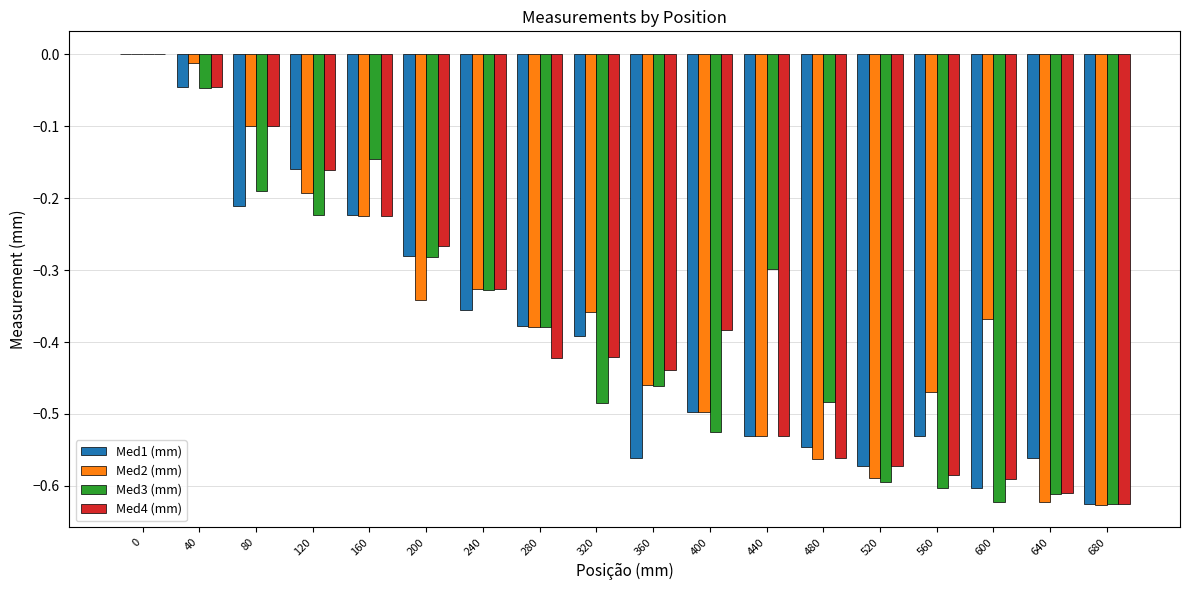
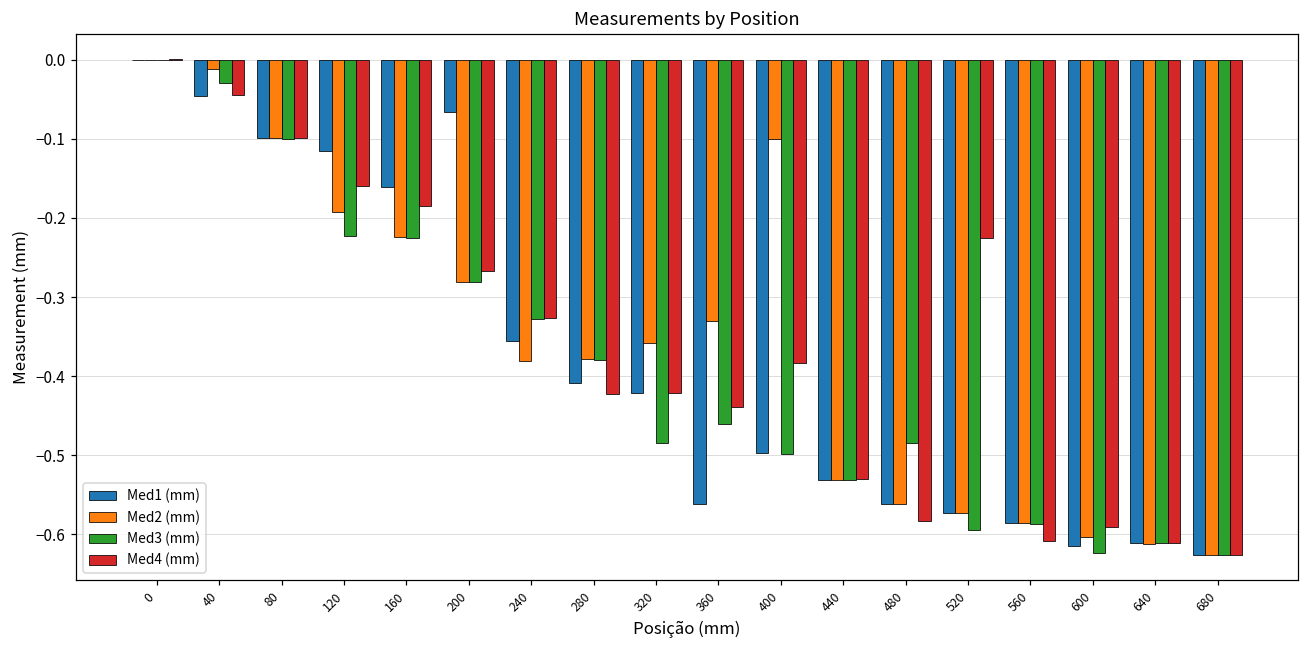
  {
    "Med1 (mm)": {
      "0": 0.00,
      "40": -0.05,
-     "80": -0.21,
-     "120": -0.16,
-     "160": -0.22,
-     "200": -0.28,
+     "80": -0.10,
+     "120": -0.12,
+     "160": -0.16,
+     "200": -0.07,
      "240": -0.36,
-     "280": -0.38,
-     "320": -0.39,
+     "280": -0.41,
+     "320": -0.42,
      "360": -0.56,
      "400": -0.50,
      "440": -0.53,
-     "480": -0.55,
+     "480": -0.56,
      "520": -0.57,
-     "560": -0.53,
-     "600": -0.60,
-     "640": -0.56,
+     "560": -0.59,
+     "600": -0.61,
+     "640": -0.61,
      "680": -0.63
    },
    "Med2 (mm)": {
      "40": -0.01,
      "80": -0.10,
      "120": -0.19,
      "160": -0.22,
-     "200": -0.34,
-     "240": -0.33,
+     "200": -0.28,
+     "240": -0.38,
      "280": -0.38,
      "320": -0.36,
-     "360": -0.46,
-     "400": -0.50,
+     "360": -0.33,
+     "400": -0.10,
      "440": -0.53,
      "480": -0.56,
-     "520": -0.59,
-     "560": -0.47,
-     "600": -0.37,
-     "640": -0.62,
+     "520": -0.57,
+     "560": -0.59,
+     "600": -0.60,
+     "640": -0.61,
      "680": -0.63
    },
    "Med3 (mm)": {
      "0": 0.00,
-     "40": -0.05,
-     "80": -0.19,
+     "40": -0.03,
+     "80": -0.10,
      "120": -0.22,
-     "160": -0.15,
+     "160": -0.23,
      "200": -0.28,
      "240": -0.33,
      "280": -0.38,
      "320": -0.48,
      "360": -0.46,
-     "400": -0.53,
-     "440": -0.30,
+     "400": -0.50,
+     "440": -0.53,
      "480": -0.48,
      "520": -0.59,
-     "560": -0.60,
+     "560": -0.59,
      "600": -0.62,
      "640": -0.61,
      "680": -0.63
    },
    "Med4 (mm)": {
      "40": -0.04,
      "80": -0.10,
      "120": -0.16,
-     "160": -0.22,
+     "160": -0.18,
      "200": -0.27,
      "240": -0.33,
      "280": -0.42,
      "320": -0.42,
      "360": -0.44,
      "400": -0.38,
      "440": -0.53,
-     "480": -0.56,
-     "520": -0.57,
-     "560": -0.59,
+     "480": -0.58,
+     "520": -0.23,
+     "560": -0.61,
      "600": -0.59,
      "640": -0.61,
      "680": -0.63
    }
  }
